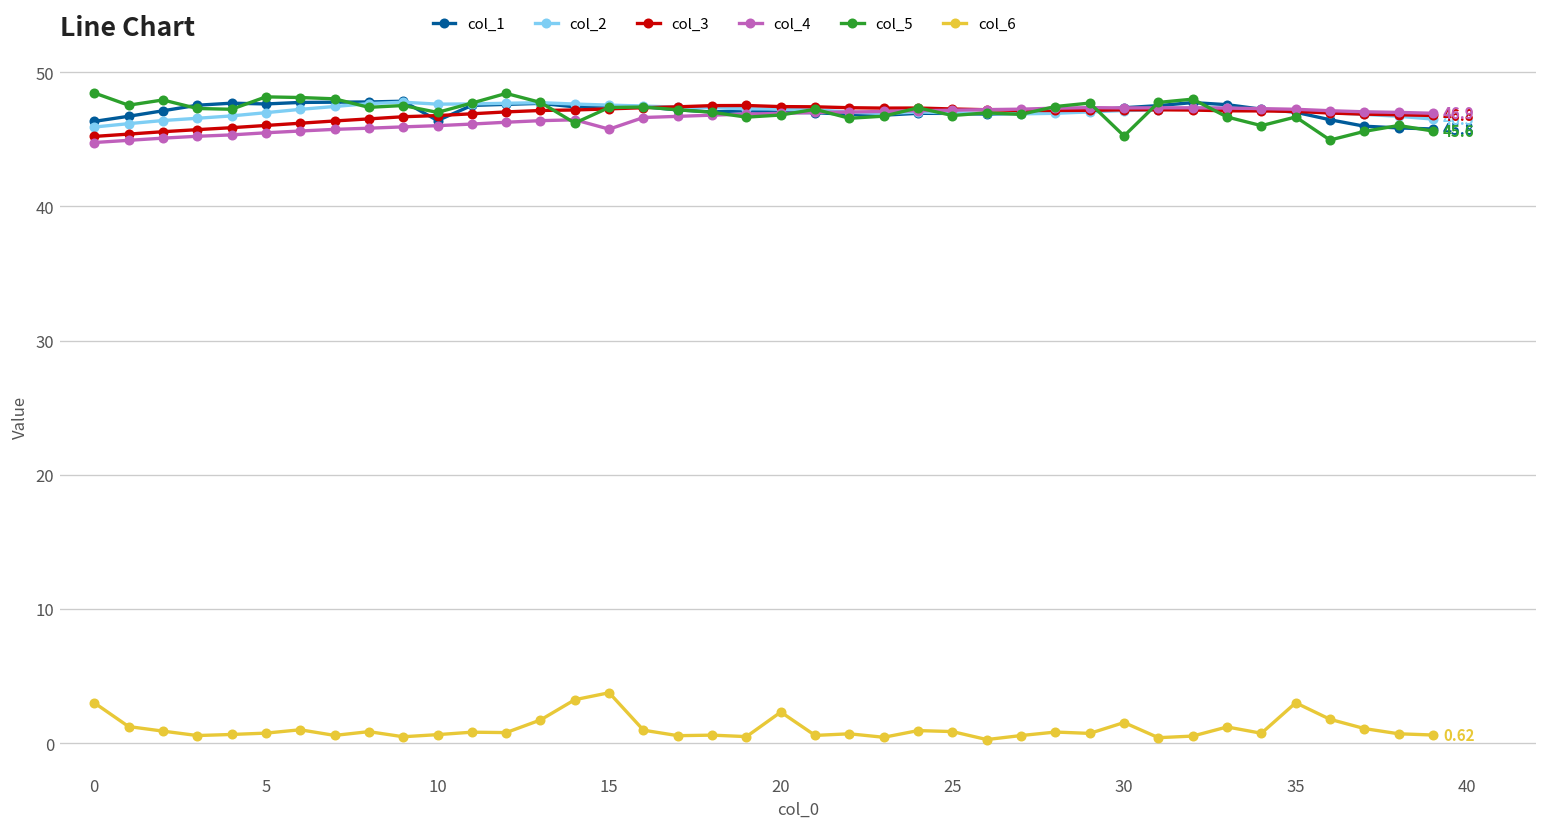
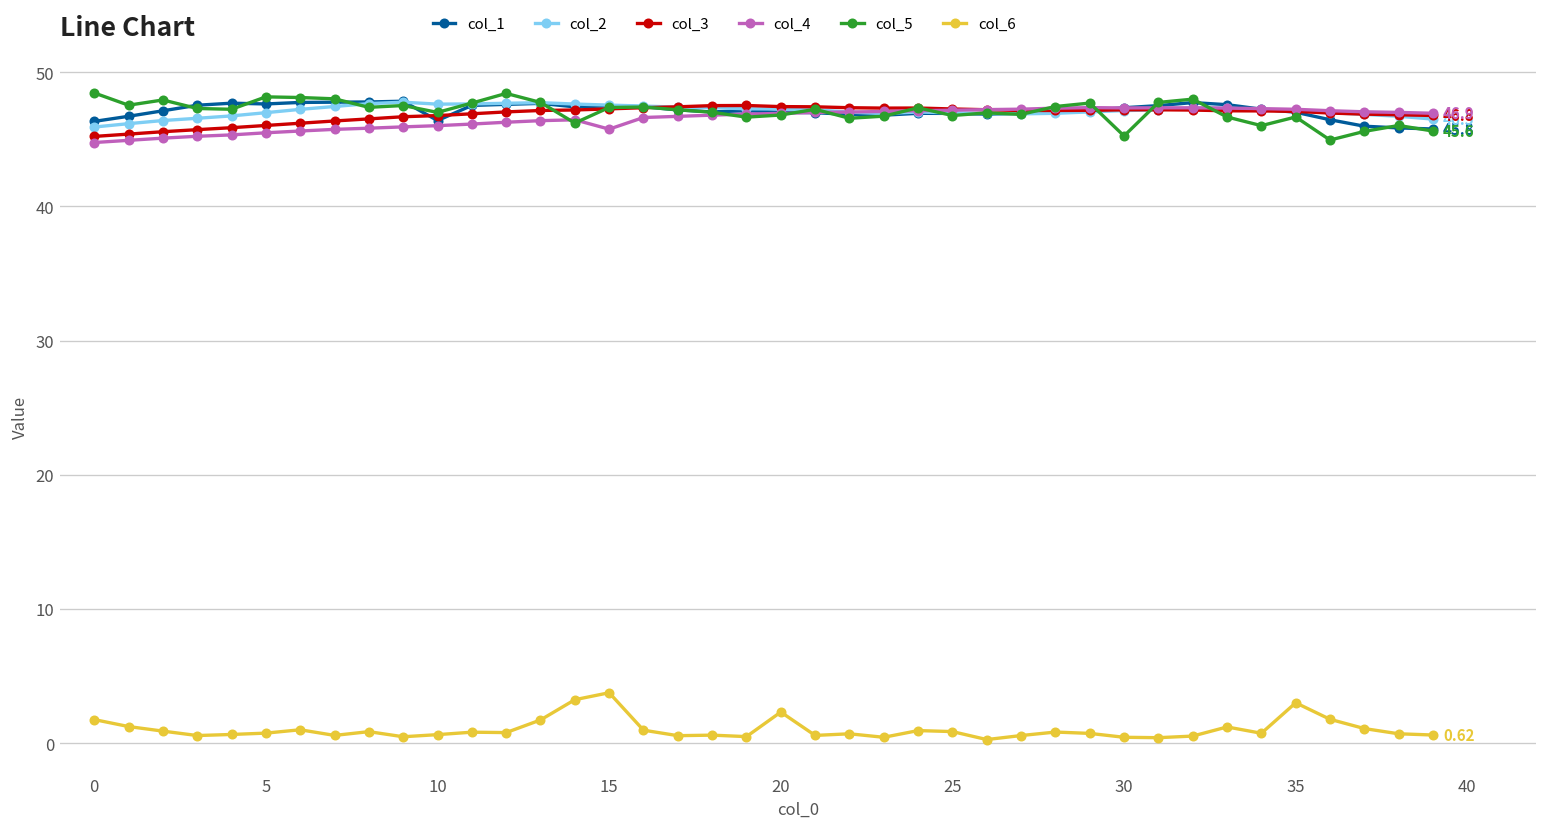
  {
    "col_1": {
      "0": 46.3,
      "5": 47.6,
      "10": 46.4
    },
    "col_2": {
      "0": 45.9,
      "5": 47.0,
      "10": 47.6
    },
    "col_3": {
      "0": 45.2,
      "5": 46.0,
      "10": 46.8
    },
    "col_4": {
      "0": 44.8,
      "5": 45.5,
      "10": 46.0,
      "15": 45.8
    },
    "col_5": {
      "0": 48.5,
      "5": 48.2,
      "10": 47.0,
      "30": 45.3,
      "35": 46.7
    },
    "col_6": {
-     "0": 3.0,
+     "0": 1.8,
      "5": 0.8,
      "10": 0.6,
      "15": 3.8,
      "20": 2.3,
      "25": 0.9,
-     "30": 1.6,
+     "30": 0.5,
      "35": 3.0
    }
  }
